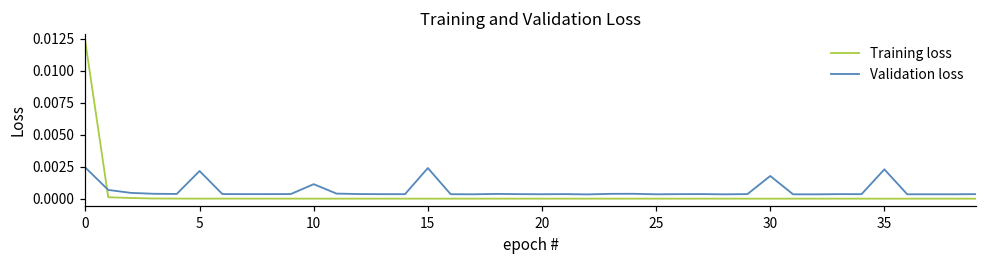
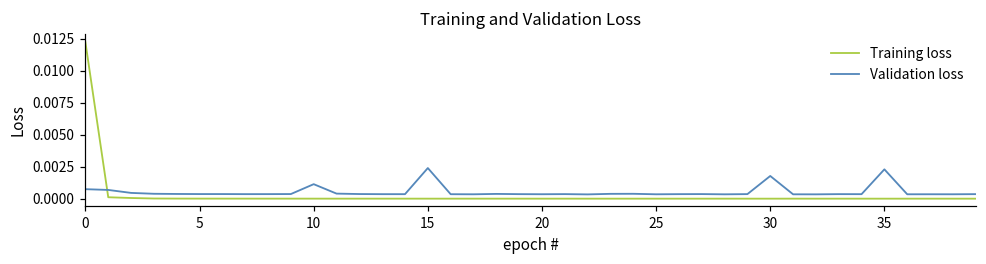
  {
    "Training loss": {
      "0": 0.0122,
      "5": 0.0000,
      "10": 0.0000,
      "15": 0.0000,
      "20": 0.0000,
      "25": 0.0000,
      "30": 0.0000,
      "35": 0.0000
    },
    "Validation loss": {
-     "0": 0.0024,
-     "5": 0.0022,
+     "0": 0.0007,
+     "5": 0.0004,
      "10": 0.0011,
      "15": 0.0024,
      "20": 0.0003,
      "25": 0.0003,
      "30": 0.0018,
      "35": 0.0023
    }
  }
